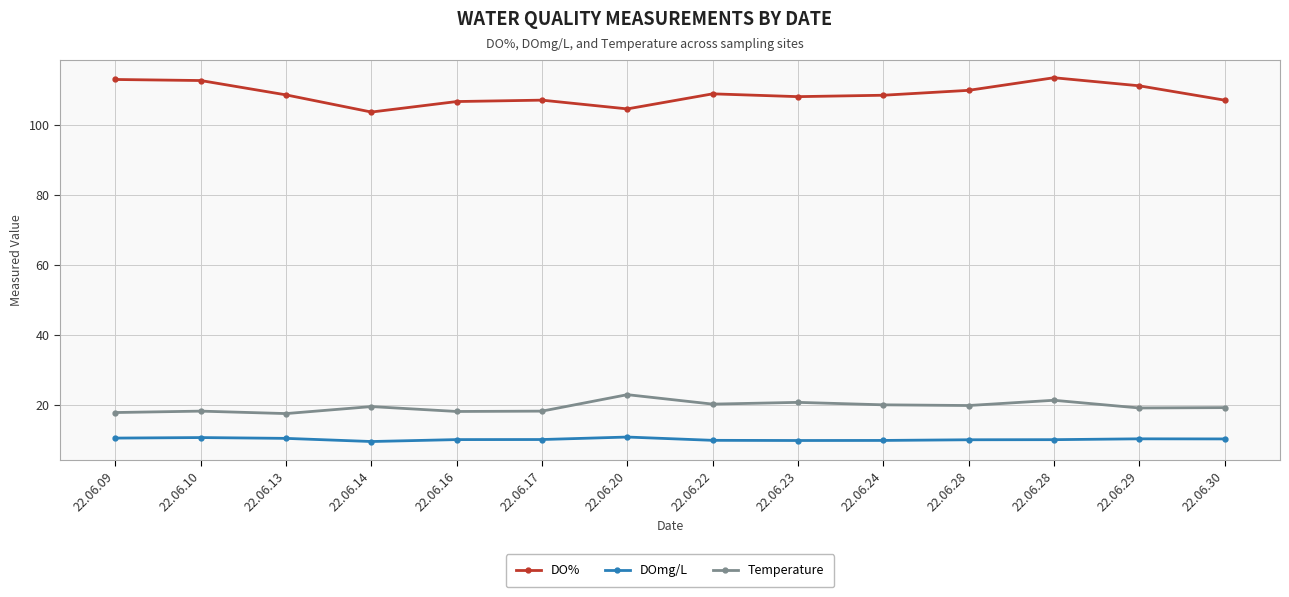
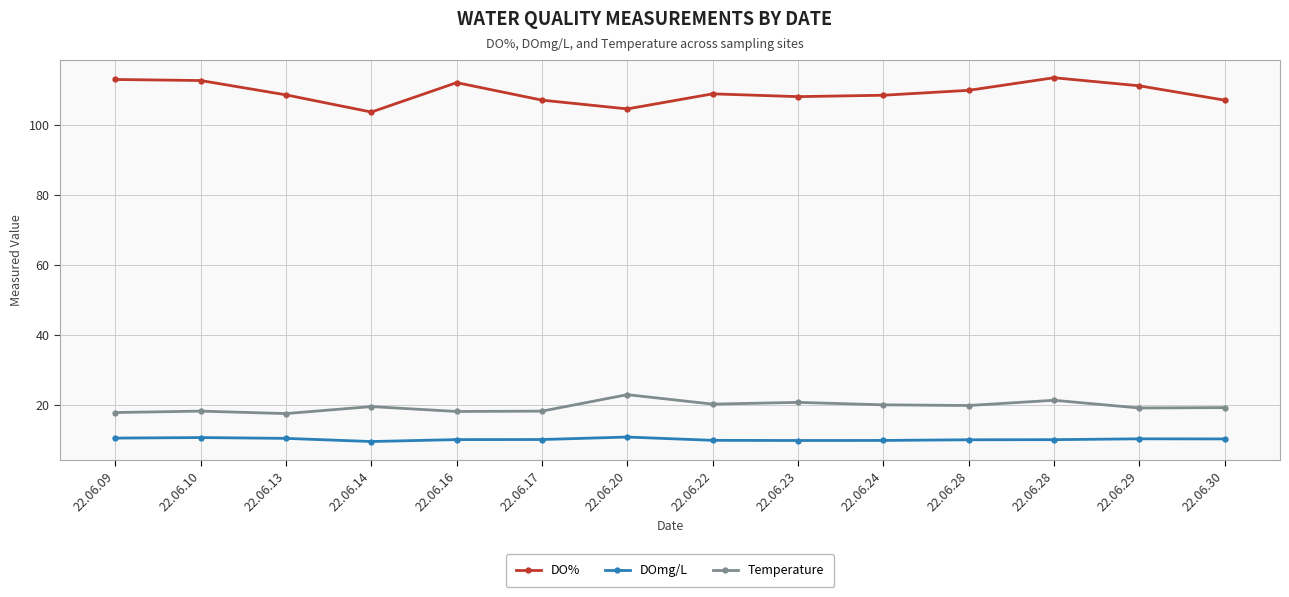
  {
    "DO%": {
      "22.06.09": 113,
      "22.06.10": 113,
      "22.06.13": 109,
      "22.06.14": 104,
-     "22.06.16": 107,
+     "22.06.16": 112,
      "22.06.17": 107,
      "22.06.20": 105,
      "22.06.22": 109,
      "22.06.23": 108,
      "22.06.24": 108,
      "22.06.29": 111,
      "22.06.30": 107
    },
    "DOmg/L": {
      "22.06.09": 11,
      "22.06.10": 11,
      "22.06.13": 10,
      "22.06.14": 10,
      "22.06.16": 10,
      "22.06.17": 10,
      "22.06.20": 11,
      "22.06.22": 10,
      "22.06.23": 10,
      "22.06.24": 10,
      "22.06.29": 10,
      "22.06.30": 10
    },
    "Temperature": {
      "22.06.09": 18,
      "22.06.10": 18,
      "22.06.13": 18,
      "22.06.14": 20,
      "22.06.16": 18,
      "22.06.17": 18,
      "22.06.20": 23,
      "22.06.22": 20,
      "22.06.23": 21,
      "22.06.24": 20,
      "22.06.29": 19,
      "22.06.30": 19
    }
  }
